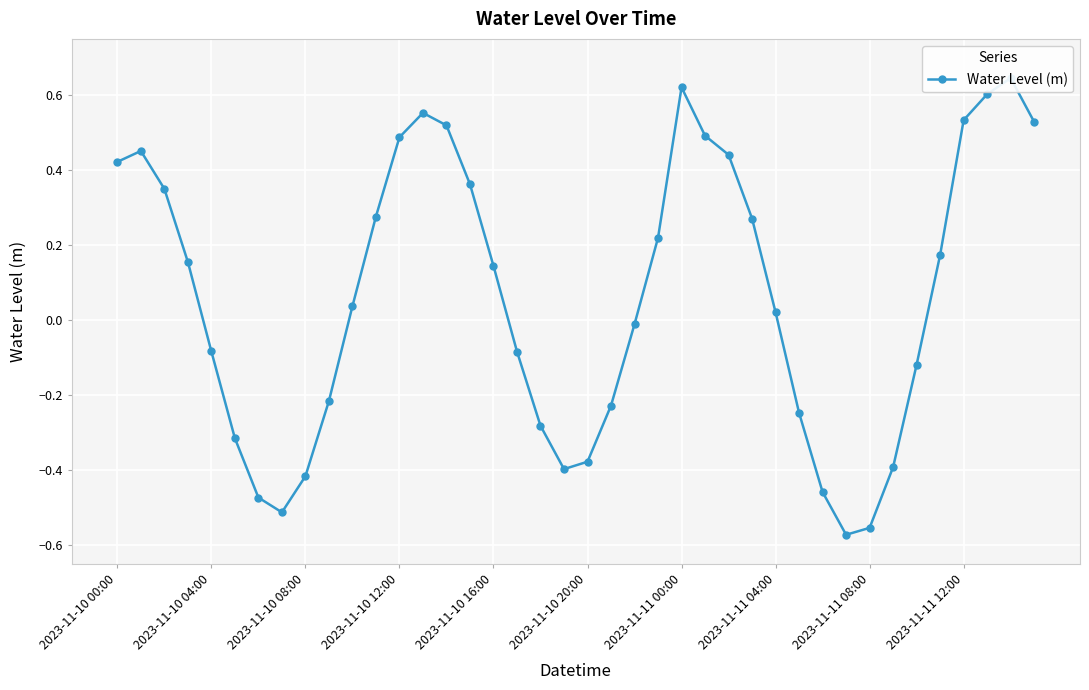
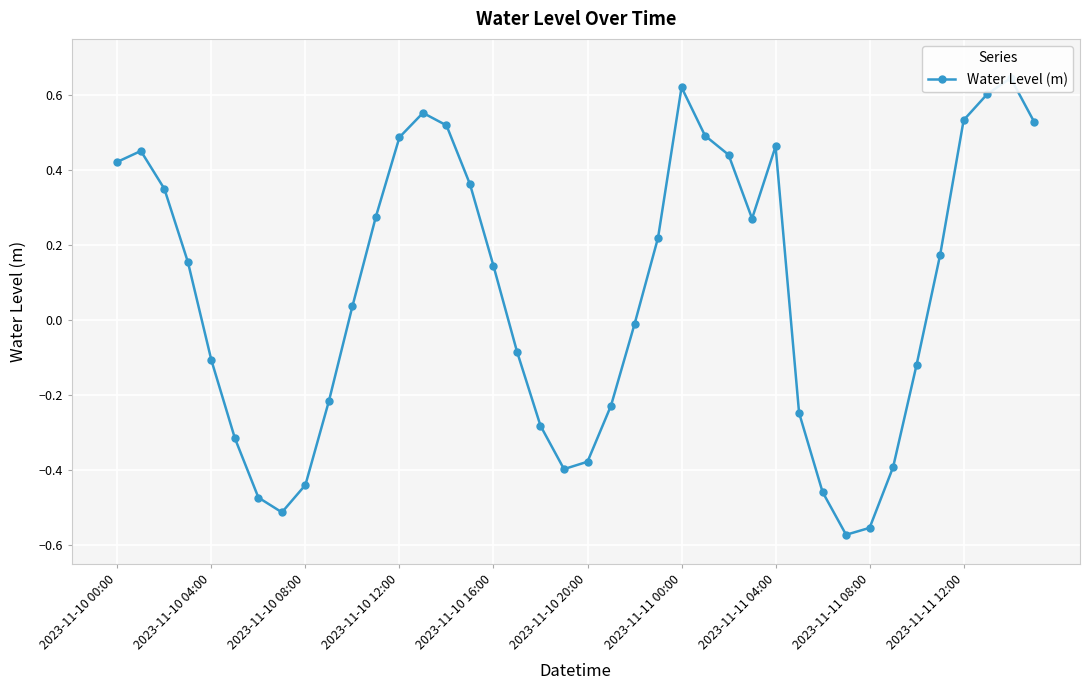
  {
    "2023-11-10 00:00": 0.42,
-   "2023-11-10 04:00": -0.08,
-   "2023-11-10 08:00": -0.42,
+   "2023-11-10 04:00": -0.11,
+   "2023-11-10 08:00": -0.44,
    "2023-11-10 12:00": 0.49,
    "2023-11-10 16:00": 0.14,
    "2023-11-10 20:00": -0.38,
    "2023-11-11 00:00": 0.62,
-   "2023-11-11 04:00": 0.02,
+   "2023-11-11 04:00": 0.46,
    "2023-11-11 08:00": -0.55,
    "2023-11-11 12:00": 0.53
  }
